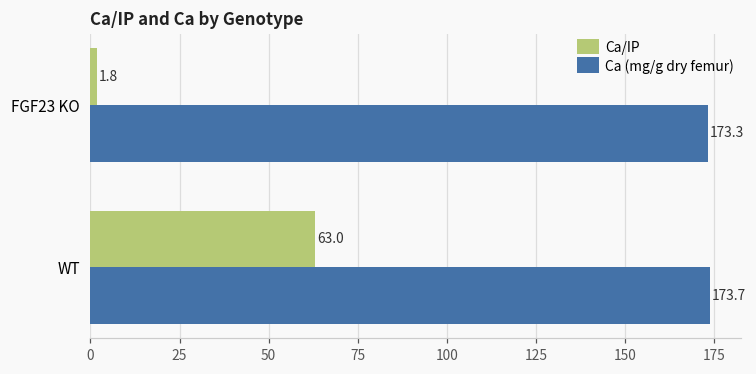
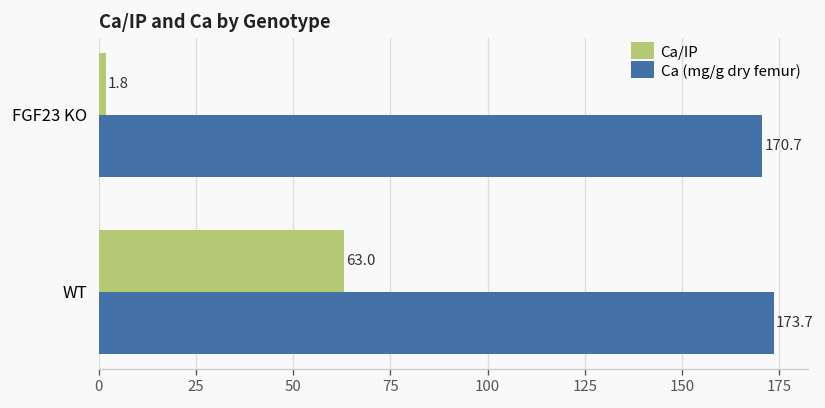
  {
    "Ca/IP": {
      "FGF23 KO": 1.8,
      "WT": 63.0
    },
    "Ca (mg/g dry femur)": {
-     "FGF23 KO": 173.3,
+     "FGF23 KO": 170.7,
      "WT": 173.7
    }
  }
